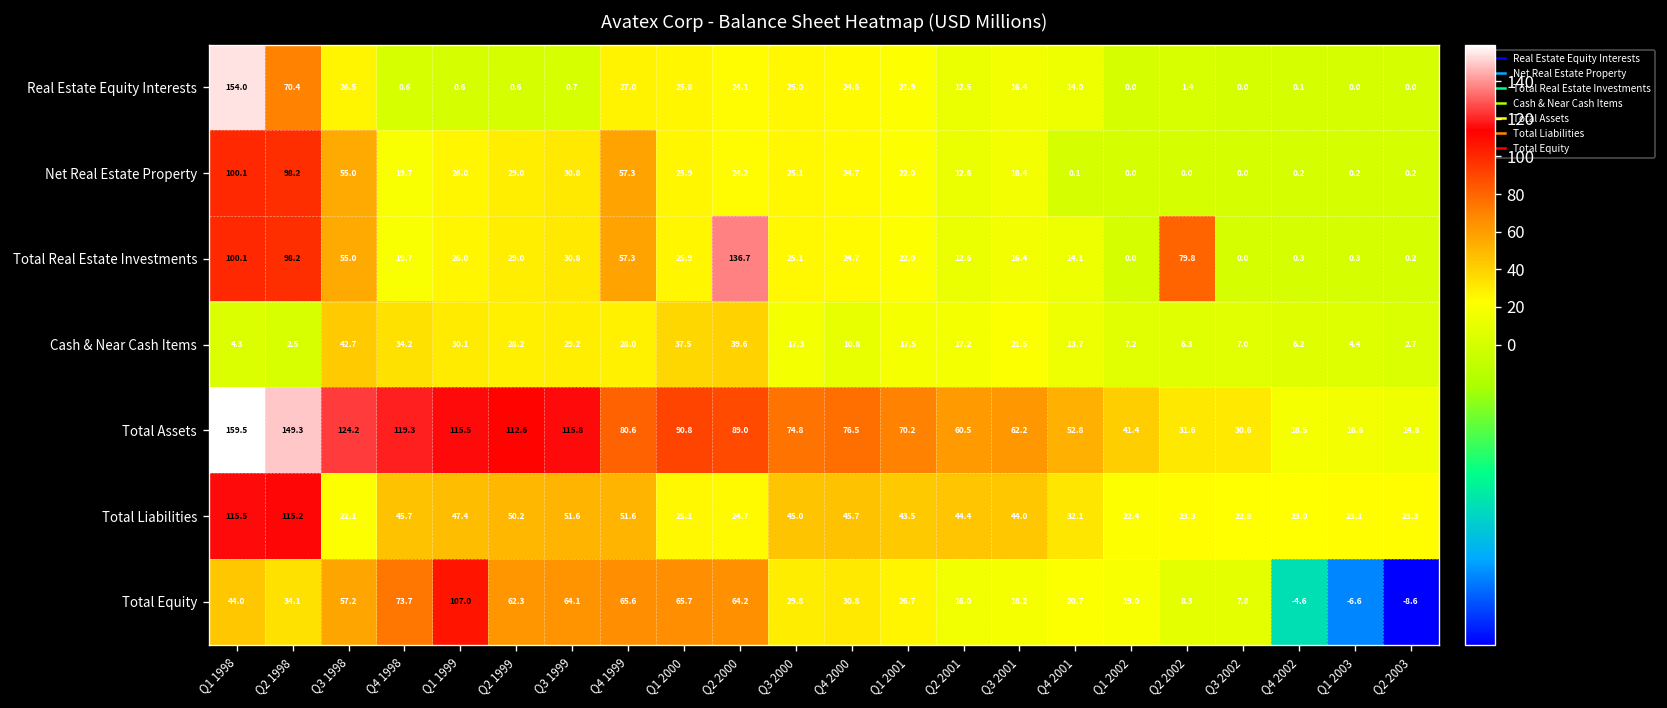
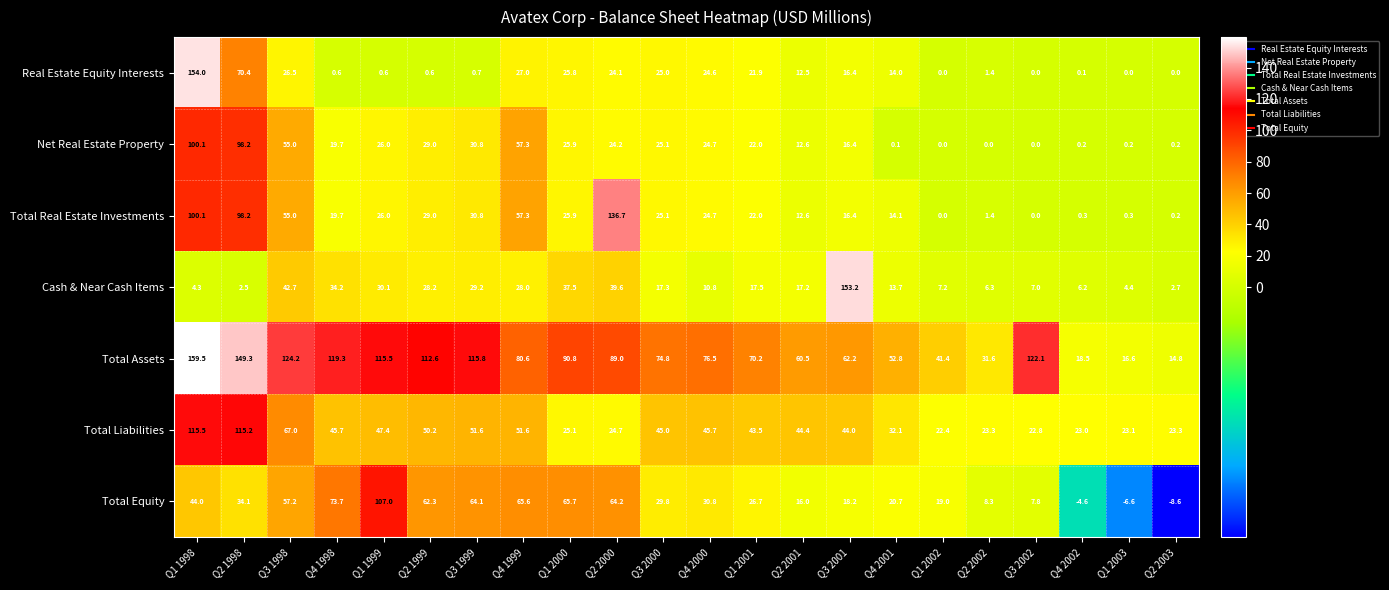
  {
    "Real Estate Equity Interests": {
      "Q1 1998": 154.0,
      "Q2 1998": 70.4,
      "Q3 1998": 26.5,
      "Q4 1998": 0.6,
      "Q1 1999": 0.6,
      "Q2 1999": 0.6,
      "Q3 1999": 0.7,
      "Q4 1999": 27.0,
      "Q1 2000": 25.8,
      "Q2 2000": 24.1,
      "Q3 2000": 25.0,
      "Q4 2000": 24.6,
      "Q1 2001": 21.9,
      "Q2 2001": 12.5,
      "Q3 2001": 16.4,
      "Q4 2001": 14.0,
      "Q1 2002": 0.0,
      "Q2 2002": 1.4,
      "Q3 2002": 0.0,
      "Q4 2002": 0.1,
      "Q1 2003": 0.0,
      "Q2 2003": 0.0
    },
    "Net Real Estate Property": {
      "Q1 1998": 100.1,
      "Q2 1998": 98.2,
      "Q3 1998": 55.0,
      "Q4 1998": 19.7,
      "Q1 1999": 26.0,
      "Q2 1999": 29.0,
      "Q3 1999": 30.8,
      "Q4 1999": 57.3,
      "Q1 2000": 25.9,
      "Q2 2000": 24.2,
      "Q3 2000": 25.1,
      "Q4 2000": 24.7,
      "Q1 2001": 22.0,
      "Q2 2001": 12.6,
      "Q3 2001": 16.4,
      "Q4 2001": 0.1,
      "Q1 2002": 0.0,
      "Q2 2002": 0.0,
      "Q3 2002": 0.0,
      "Q4 2002": 0.2,
      "Q1 2003": 0.2,
      "Q2 2003": 0.2
    },
    "Total Real Estate Investments": {
      "Q1 1998": 100.1,
      "Q2 1998": 98.2,
      "Q3 1998": 55.0,
      "Q4 1998": 19.7,
      "Q1 1999": 26.0,
      "Q2 1999": 29.0,
      "Q3 1999": 30.8,
      "Q4 1999": 57.3,
      "Q1 2000": 25.9,
      "Q2 2000": 136.7,
      "Q3 2000": 25.1,
      "Q4 2000": 24.7,
      "Q1 2001": 22.0,
      "Q2 2001": 12.6,
      "Q3 2001": 16.4,
      "Q4 2001": 14.1,
      "Q1 2002": 0.0,
-     "Q2 2002": 79.8,
+     "Q2 2002": 1.4,
      "Q3 2002": 0.0,
      "Q4 2002": 0.3,
      "Q1 2003": 0.3,
      "Q2 2003": 0.2
    },
    "Cash & Near Cash Items": {
      "Q1 1998": 4.3,
      "Q2 1998": 2.5,
      "Q3 1998": 42.7,
      "Q4 1998": 34.2,
      "Q1 1999": 30.1,
      "Q2 1999": 28.2,
      "Q3 1999": 29.2,
      "Q4 1999": 28.0,
      "Q1 2000": 37.5,
      "Q2 2000": 39.6,
      "Q3 2000": 17.3,
      "Q4 2000": 10.8,
      "Q1 2001": 17.5,
      "Q2 2001": 17.2,
-     "Q3 2001": 21.5,
+     "Q3 2001": 153.2,
      "Q4 2001": 13.7,
      "Q1 2002": 7.2,
      "Q2 2002": 6.3,
      "Q3 2002": 7.0,
      "Q4 2002": 6.2,
      "Q1 2003": 4.4,
      "Q2 2003": 2.7
    },
    "Total Assets": {
      "Q1 1998": 159.5,
      "Q2 1998": 149.3,
      "Q3 1998": 124.2,
      "Q4 1998": 119.3,
      "Q1 1999": 115.5,
      "Q2 1999": 112.6,
      "Q3 1999": 115.8,
      "Q4 1999": 80.6,
      "Q1 2000": 90.8,
      "Q2 2000": 89.0,
      "Q3 2000": 74.8,
      "Q4 2000": 76.5,
      "Q1 2001": 70.2,
      "Q2 2001": 60.5,
      "Q3 2001": 62.2,
      "Q4 2001": 52.8,
      "Q1 2002": 41.4,
      "Q2 2002": 31.6,
-     "Q3 2002": 30.6,
+     "Q3 2002": 122.1,
      "Q4 2002": 18.5,
      "Q1 2003": 16.6,
      "Q2 2003": 14.8
    },
    "Total Liabilities": {
      "Q1 1998": 115.5,
      "Q2 1998": 115.2,
-     "Q3 1998": 22.1,
+     "Q3 1998": 67.0,
      "Q4 1998": 45.7,
      "Q1 1999": 47.4,
      "Q2 1999": 50.2,
      "Q3 1999": 51.6,
      "Q4 1999": 51.6,
      "Q1 2000": 25.1,
      "Q2 2000": 24.7,
      "Q3 2000": 45.0,
      "Q4 2000": 45.7,
      "Q1 2001": 43.5,
      "Q2 2001": 44.4,
      "Q3 2001": 44.0,
      "Q4 2001": 32.1,
      "Q1 2002": 22.4,
      "Q2 2002": 23.3,
      "Q3 2002": 22.8,
      "Q4 2002": 23.0,
      "Q1 2003": 23.1,
      "Q2 2003": 23.3
    },
    "Total Equity": {
      "Q1 1998": 44.0,
      "Q2 1998": 34.1,
      "Q3 1998": 57.2,
      "Q4 1998": 73.7,
      "Q1 1999": 107.0,
      "Q2 1999": 62.3,
      "Q3 1999": 64.1,
      "Q4 1999": 65.6,
      "Q1 2000": 65.7,
      "Q2 2000": 64.2,
      "Q3 2000": 29.8,
      "Q4 2000": 30.8,
      "Q1 2001": 26.7,
      "Q2 2001": 16.0,
      "Q3 2001": 18.2,
      "Q4 2001": 20.7,
      "Q1 2002": 19.0,
      "Q2 2002": 8.3,
      "Q3 2002": 7.8,
      "Q4 2002": -4.6,
      "Q1 2003": -6.6,
      "Q2 2003": -8.6
    }
  }
